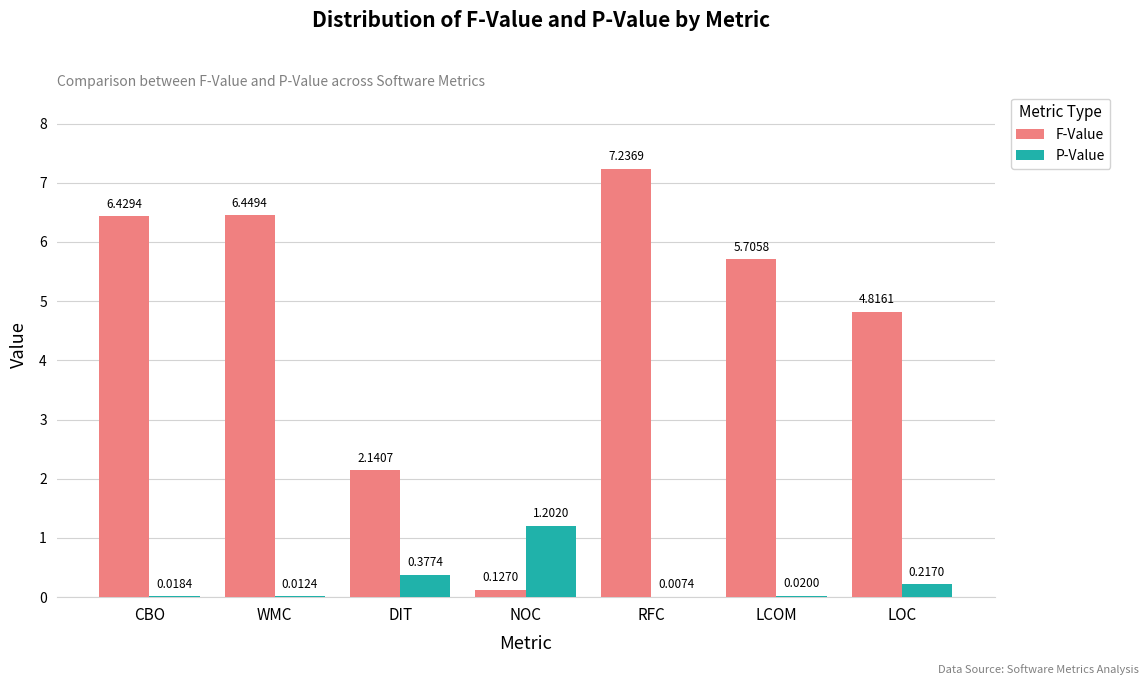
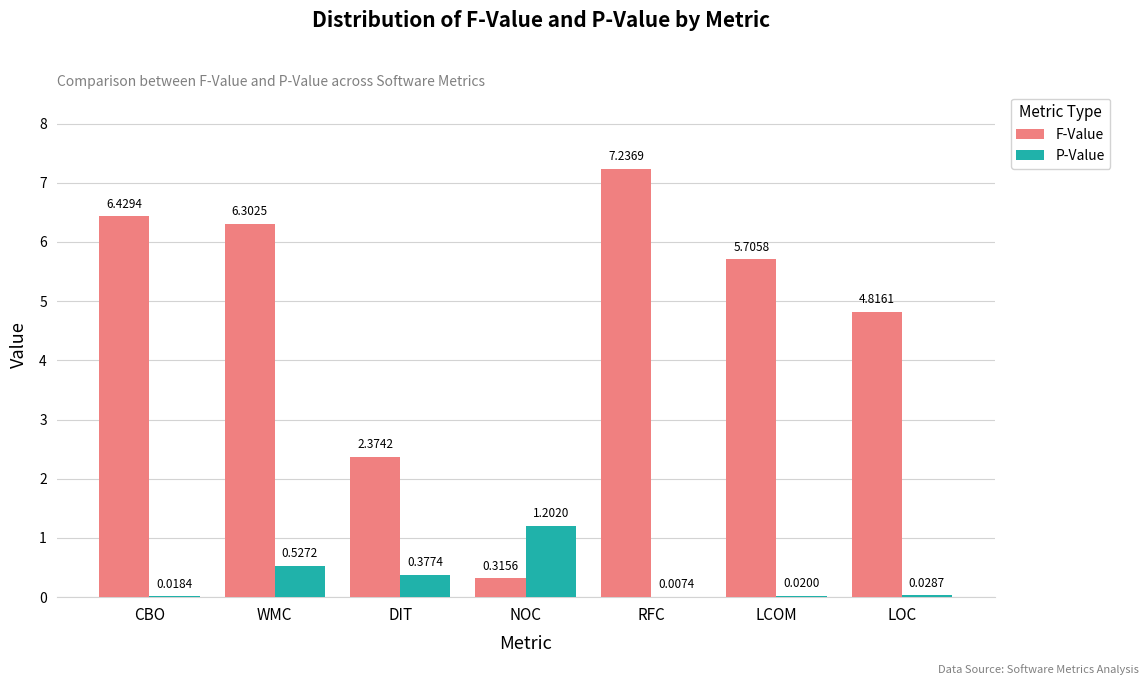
  {
    "F-Value": {
      "CBO": 6.4294,
-     "WMC": 6.4494,
-     "DIT": 2.1407,
-     "NOC": 0.1270,
+     "WMC": 6.3025,
+     "DIT": 2.3742,
+     "NOC": 0.3156,
      "RFC": 7.2369,
      "LCOM": 5.7058,
      "LOC": 4.8161
    },
    "P-Value": {
      "CBO": 0.0184,
-     "WMC": 0.0124,
+     "WMC": 0.5272,
      "DIT": 0.3774,
      "NOC": 1.2020,
      "RFC": 0.0074,
      "LCOM": 0.0200,
-     "LOC": 0.2170
+     "LOC": 0.0287
    }
  }
